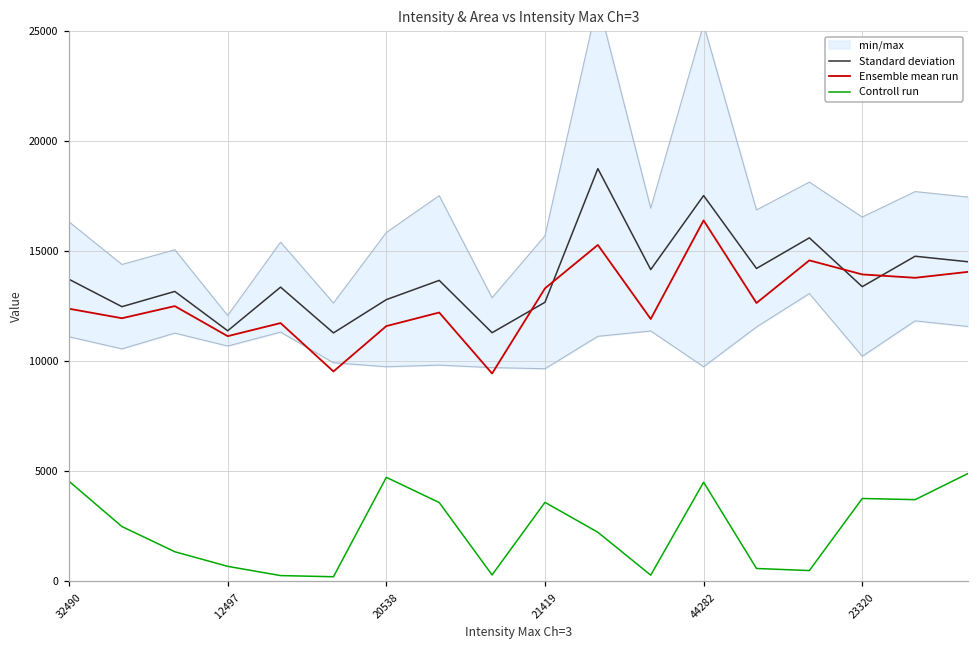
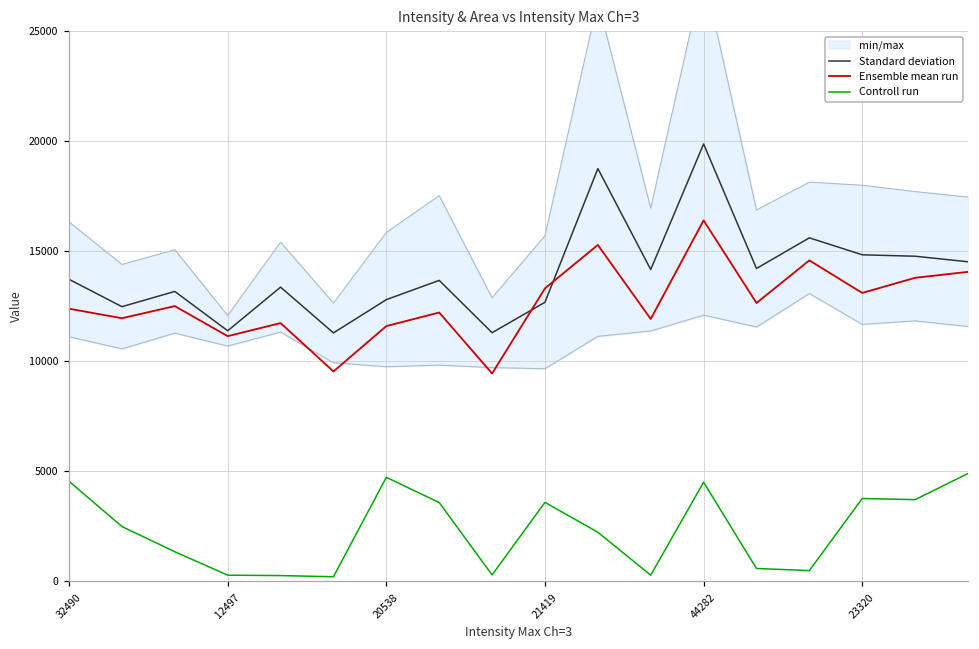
  {
    "min/max": {
      "32490": 16300,
      "12497": 12100,
      "20538": 15800,
      "21419": 15700
    },
    "Standard deviation": {
      "32490": 13700,
      "12497": 11400,
      "20538": 12800,
      "21419": 12700,
-     "44282": 17500,
-     "23320": 13400
+     "44282": 19900,
+     "23320": 14800
    },
    "Ensemble mean run": {
      "32490": 12400,
      "12497": 11100,
      "20538": 11600,
      "21419": 13300,
      "44282": 16400,
-     "23320": 13900
+     "23320": 13100
    },
    "Controll run": {
      "32490": 4500,
-     "12497": 700,
+     "12497": 300,
      "20538": 4700,
      "21419": 3600,
      "44282": 4500,
      "23320": 3800
    }
  }
